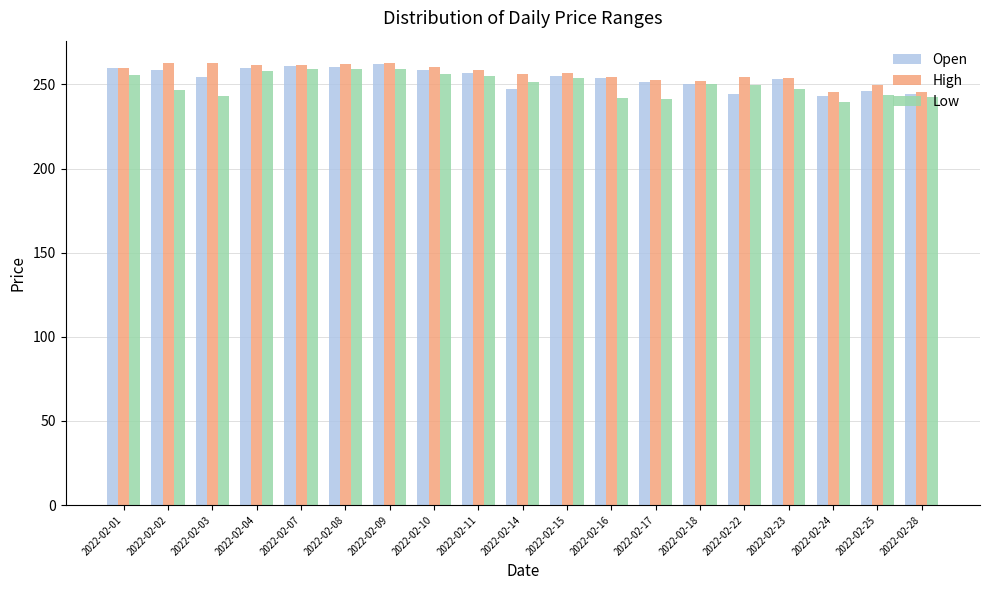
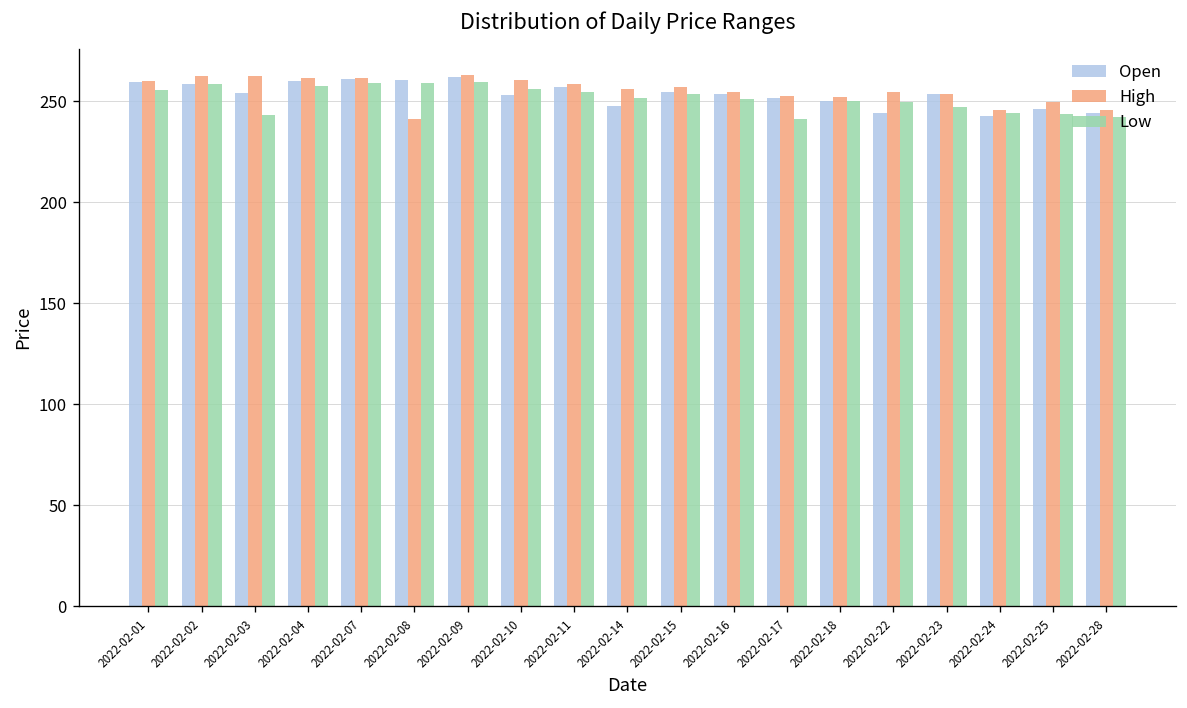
  {
    "Open": {
      "2022-02-01": 260,
      "2022-02-02": 259,
      "2022-02-03": 254,
      "2022-02-04": 260,
      "2022-02-07": 261,
      "2022-02-08": 261,
      "2022-02-09": 262,
-     "2022-02-10": 259,
+     "2022-02-10": 253,
      "2022-02-11": 257,
      "2022-02-14": 247,
      "2022-02-15": 255,
      "2022-02-16": 254,
      "2022-02-17": 251,
      "2022-02-18": 250,
      "2022-02-22": 244,
      "2022-02-23": 254,
      "2022-02-24": 243,
      "2022-02-25": 246,
      "2022-02-28": 244
    },
    "High": {
      "2022-02-01": 260,
      "2022-02-02": 263,
      "2022-02-03": 263,
      "2022-02-04": 262,
      "2022-02-07": 262,
-     "2022-02-08": 262,
+     "2022-02-08": 241,
      "2022-02-09": 263,
      "2022-02-10": 260,
      "2022-02-11": 259,
      "2022-02-14": 256,
      "2022-02-15": 257,
      "2022-02-16": 255,
      "2022-02-17": 253,
      "2022-02-18": 252,
      "2022-02-22": 255,
      "2022-02-23": 254,
      "2022-02-24": 246,
      "2022-02-25": 250,
      "2022-02-28": 246
    },
    "Low": {
      "2022-02-01": 256,
-     "2022-02-02": 247,
+     "2022-02-02": 258,
      "2022-02-03": 243,
      "2022-02-04": 258,
      "2022-02-07": 259,
      "2022-02-08": 259,
      "2022-02-09": 259,
      "2022-02-10": 256,
      "2022-02-11": 255,
      "2022-02-14": 252,
      "2022-02-15": 254,
-     "2022-02-16": 242,
+     "2022-02-16": 251,
      "2022-02-17": 241,
      "2022-02-18": 250,
      "2022-02-22": 250,
      "2022-02-23": 247,
-     "2022-02-24": 240,
+     "2022-02-24": 244,
      "2022-02-25": 244,
      "2022-02-28": 242
    }
  }
